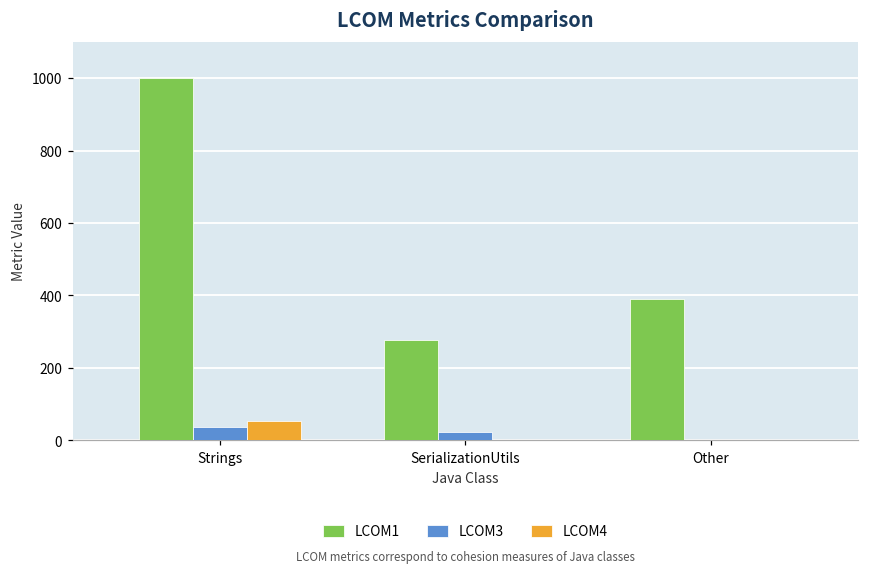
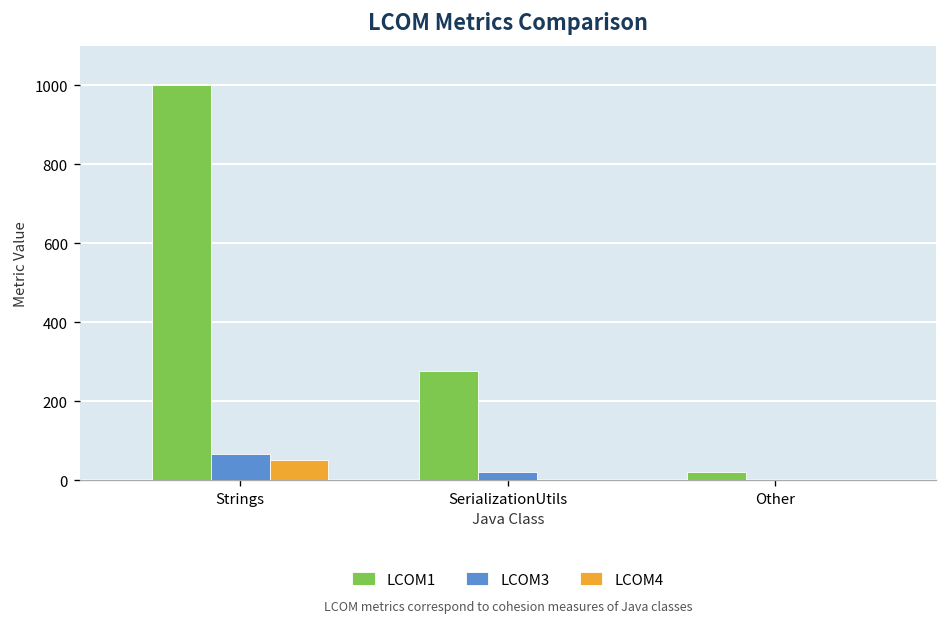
  {
    "LCOM1": {
      "Strings": 1000,
      "SerializationUtils": 280,
-     "Other": 390
+     "Other": 20
    },
    "LCOM3": {
-     "Strings": 40,
+     "Strings": 70,
      "SerializationUtils": 20,
      "Other": 0
    },
    "LCOM4": {
      "Strings": 50,
      "SerializationUtils": 0,
      "Other": 0
    }
  }
